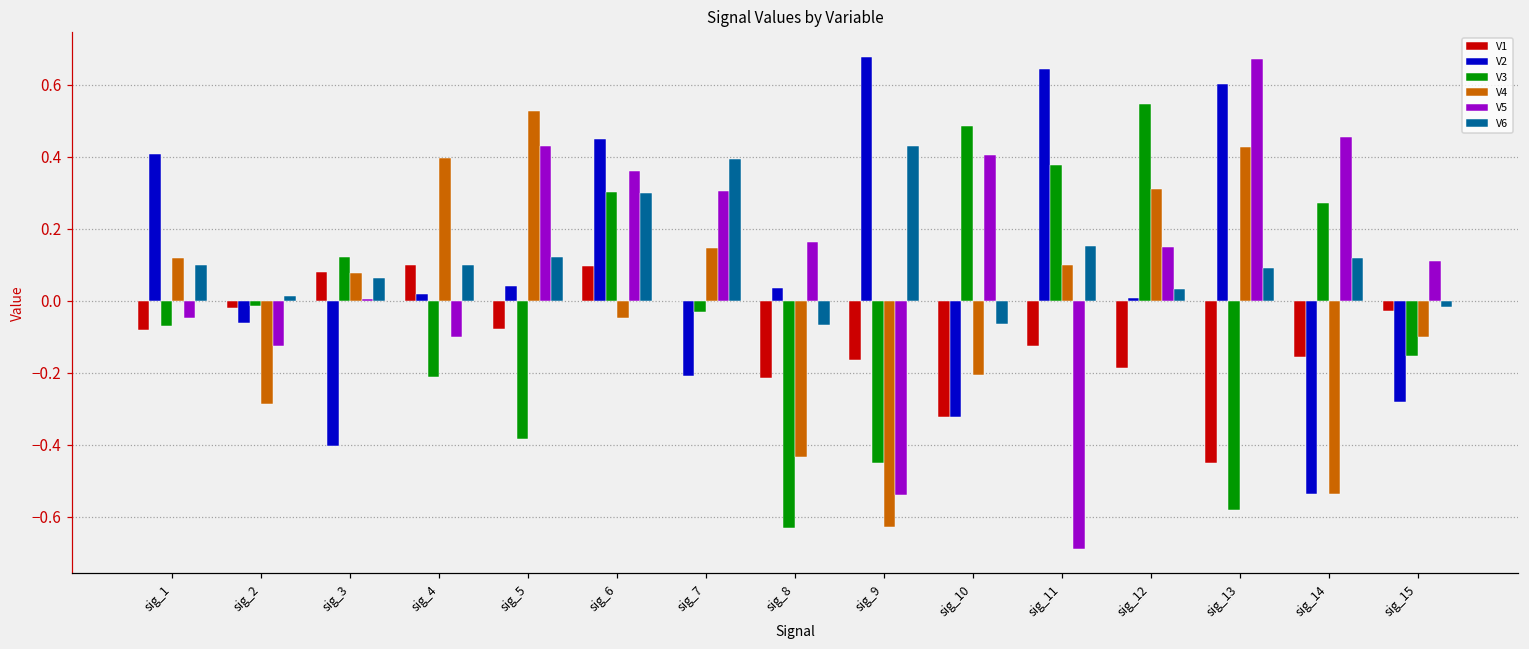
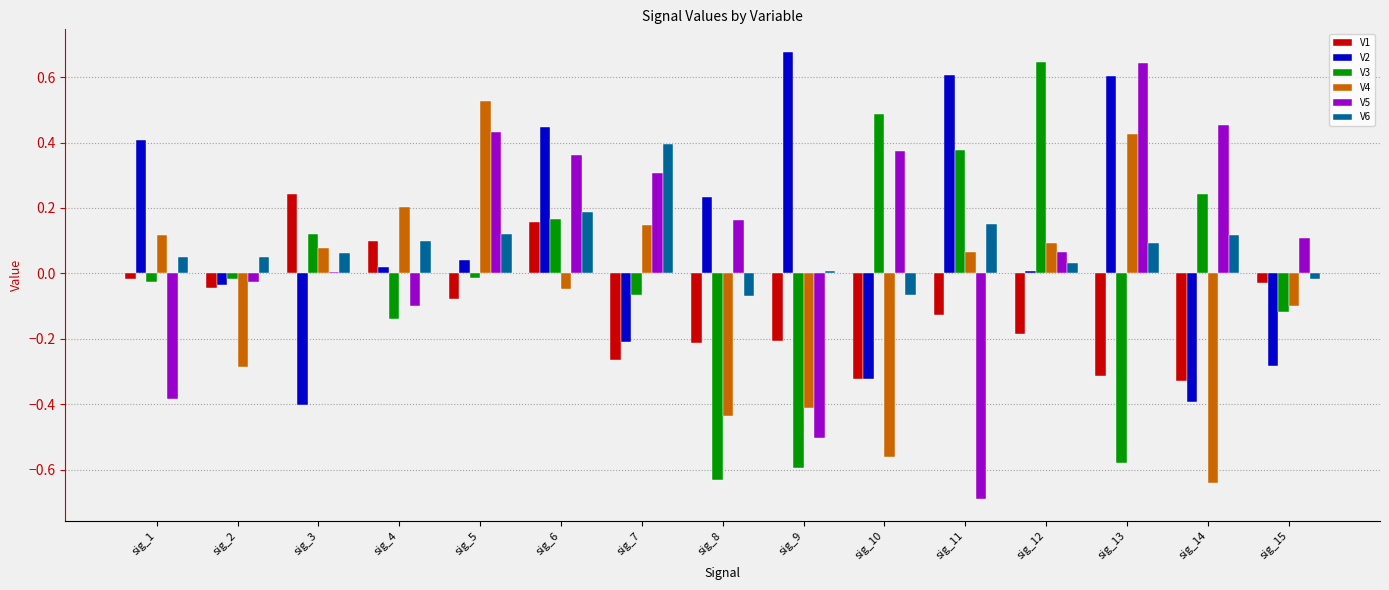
  {
    "V1": {
-     "sig_1": -0.08,
-     "sig_2": -0.02,
-     "sig_3": 0.08,
+     "sig_1": -0.02,
+     "sig_2": -0.04,
+     "sig_3": 0.24,
      "sig_4": 0.10,
      "sig_5": -0.08,
-     "sig_6": 0.10,
-     "sig_7": 0.00,
+     "sig_6": 0.16,
+     "sig_7": -0.26,
      "sig_8": -0.21,
-     "sig_9": -0.16,
+     "sig_9": -0.21,
      "sig_10": -0.32,
      "sig_11": -0.13,
      "sig_12": -0.19,
-     "sig_13": -0.45,
-     "sig_14": -0.16,
+     "sig_13": -0.31,
+     "sig_14": -0.33,
      "sig_15": -0.03
    },
    "V2": {
      "sig_1": 0.41,
-     "sig_2": -0.06,
+     "sig_2": -0.04,
      "sig_3": -0.40,
      "sig_4": 0.02,
      "sig_5": 0.04,
      "sig_6": 0.45,
      "sig_7": -0.21,
-     "sig_8": 0.03,
+     "sig_8": 0.23,
      "sig_9": 0.68,
      "sig_10": -0.32,
-     "sig_11": 0.64,
+     "sig_11": 0.60,
      "sig_12": 0.01,
      "sig_13": 0.60,
-     "sig_14": -0.54,
+     "sig_14": -0.39,
      "sig_15": -0.28
    },
    "V3": {
-     "sig_1": -0.07,
+     "sig_1": -0.03,
      "sig_2": -0.02,
      "sig_3": 0.12,
-     "sig_4": -0.21,
-     "sig_5": -0.38,
-     "sig_6": 0.30,
-     "sig_7": -0.03,
+     "sig_4": -0.14,
+     "sig_5": -0.01,
+     "sig_6": 0.17,
+     "sig_7": -0.07,
      "sig_8": -0.63,
-     "sig_9": -0.45,
+     "sig_9": -0.60,
      "sig_10": 0.49,
      "sig_11": 0.38,
-     "sig_12": 0.55,
+     "sig_12": 0.65,
      "sig_13": -0.58,
-     "sig_14": 0.27,
-     "sig_15": -0.15
+     "sig_14": 0.24,
+     "sig_15": -0.12
    },
    "V4": {
      "sig_1": 0.12,
      "sig_2": -0.29,
      "sig_3": 0.08,
-     "sig_4": 0.40,
+     "sig_4": 0.20,
      "sig_5": 0.53,
      "sig_6": -0.05,
      "sig_7": 0.15,
      "sig_8": -0.43,
-     "sig_9": -0.63,
-     "sig_10": -0.21,
-     "sig_11": 0.10,
-     "sig_12": 0.31,
+     "sig_9": -0.41,
+     "sig_10": -0.56,
+     "sig_11": 0.07,
+     "sig_12": 0.09,
      "sig_13": 0.43,
-     "sig_14": -0.54,
+     "sig_14": -0.64,
      "sig_15": -0.10
    },
    "V5": {
-     "sig_1": -0.05,
-     "sig_2": -0.13,
+     "sig_1": -0.39,
+     "sig_2": -0.03,
      "sig_4": -0.10,
      "sig_5": 0.43,
      "sig_6": 0.36,
      "sig_7": 0.31,
      "sig_8": 0.16,
-     "sig_9": -0.54,
-     "sig_10": 0.41,
+     "sig_9": -0.50,
+     "sig_10": 0.37,
      "sig_11": -0.69,
-     "sig_12": 0.15,
-     "sig_13": 0.67,
+     "sig_12": 0.07,
+     "sig_13": 0.64,
      "sig_14": 0.45,
      "sig_15": 0.11
    },
    "V6": {
-     "sig_1": 0.10,
-     "sig_2": 0.01,
+     "sig_1": 0.05,
+     "sig_2": 0.05,
      "sig_3": 0.06,
      "sig_4": 0.10,
      "sig_5": 0.12,
-     "sig_6": 0.30,
+     "sig_6": 0.19,
      "sig_7": 0.39,
      "sig_8": -0.07,
-     "sig_9": 0.43,
+     "sig_9": 0.01,
      "sig_10": -0.07,
      "sig_11": 0.15,
      "sig_12": 0.03,
      "sig_13": 0.09,
      "sig_14": 0.12,
      "sig_15": -0.02
    }
  }
